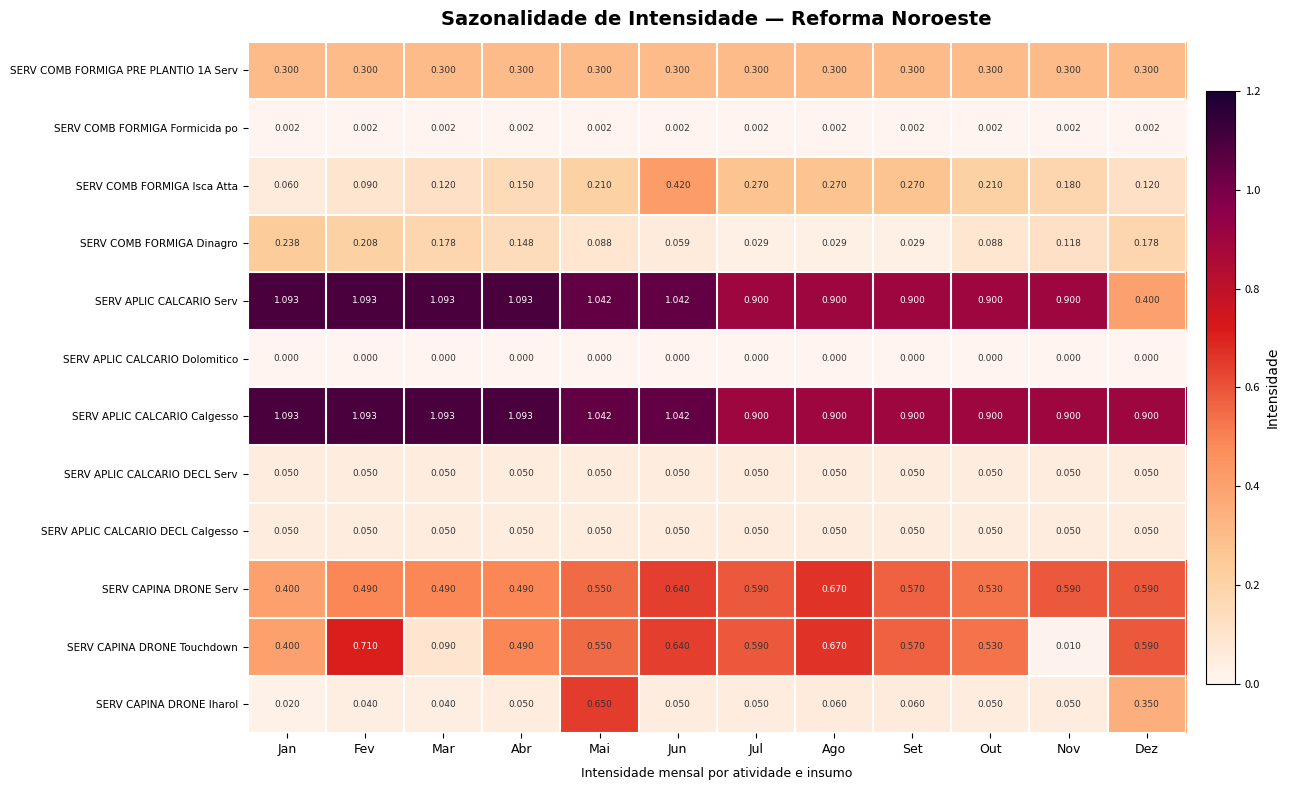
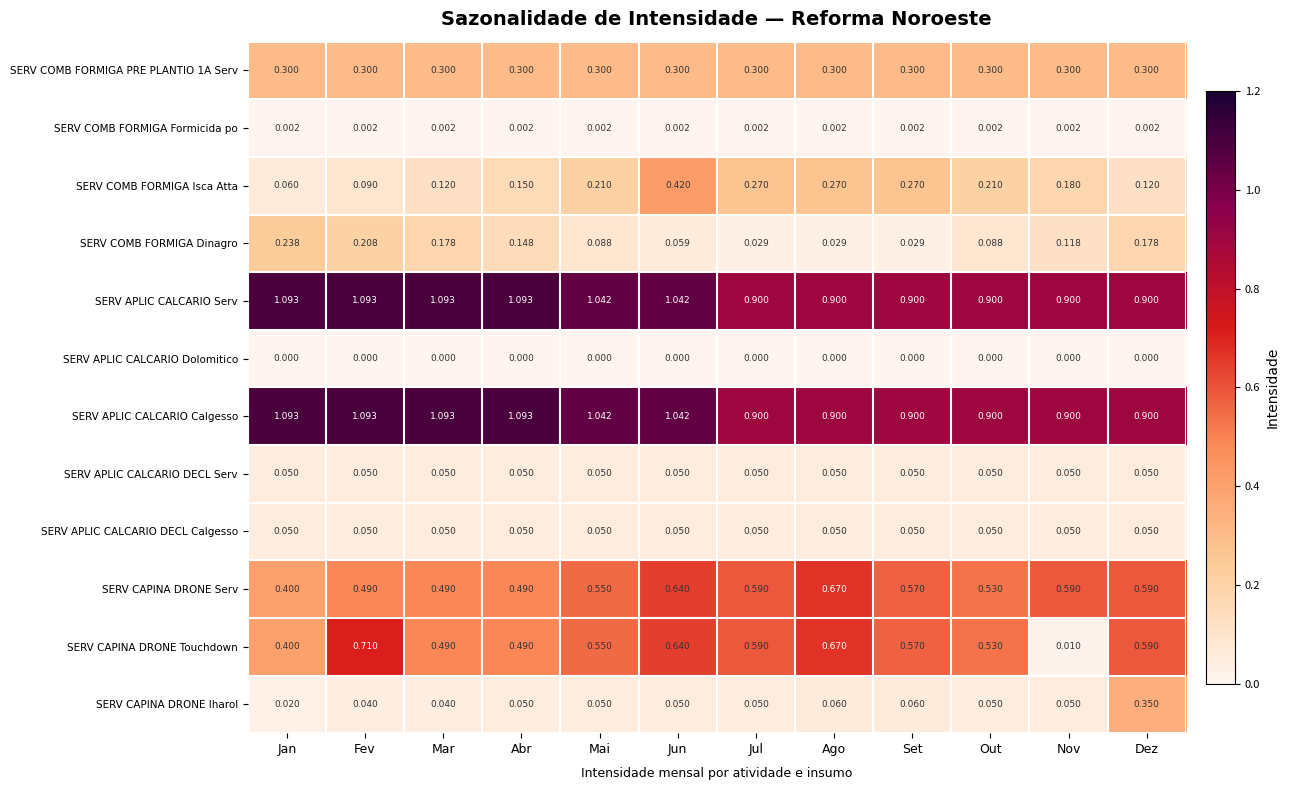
  {
    "SERV COMB FORMIGA PRE PLANTIO 1A Serv": {
      "Jan": 0.300,
      "Fev": 0.300,
      "Mar": 0.300,
      "Abr": 0.300,
      "Mai": 0.300,
      "Jun": 0.300,
      "Jul": 0.300,
      "Ago": 0.300,
      "Set": 0.300,
      "Out": 0.300,
      "Nov": 0.300,
      "Dez": 0.300
    },
    "SERV COMB FORMIGA Formicida po": {
      "Jan": 0.002,
      "Fev": 0.002,
      "Mar": 0.002,
      "Abr": 0.002,
      "Mai": 0.002,
      "Jun": 0.002,
      "Jul": 0.002,
      "Ago": 0.002,
      "Set": 0.002,
      "Out": 0.002,
      "Nov": 0.002,
      "Dez": 0.002
    },
    "SERV COMB FORMIGA Isca Atta": {
      "Jan": 0.060,
      "Fev": 0.090,
      "Mar": 0.120,
      "Abr": 0.150,
      "Mai": 0.210,
      "Jun": 0.420,
      "Jul": 0.270,
      "Ago": 0.270,
      "Set": 0.270,
      "Out": 0.210,
      "Nov": 0.180,
      "Dez": 0.120
    },
    "SERV COMB FORMIGA Dinagro": {
      "Jan": 0.238,
      "Fev": 0.208,
      "Mar": 0.178,
      "Abr": 0.148,
      "Mai": 0.088,
      "Jun": 0.059,
      "Jul": 0.029,
      "Ago": 0.029,
      "Set": 0.029,
      "Out": 0.088,
      "Nov": 0.118,
      "Dez": 0.178
    },
    "SERV APLIC CALCARIO Serv": {
      "Jan": 1.093,
      "Fev": 1.093,
      "Mar": 1.093,
      "Abr": 1.093,
      "Mai": 1.042,
      "Jun": 1.042,
      "Jul": 0.900,
      "Ago": 0.900,
      "Set": 0.900,
      "Out": 0.900,
      "Nov": 0.900,
-     "Dez": 0.400
+     "Dez": 0.900
    },
    "SERV APLIC CALCARIO Dolomitico": {
      "Jan": 0.000,
      "Fev": 0.000,
      "Mar": 0.000,
      "Abr": 0.000,
      "Mai": 0.000,
      "Jun": 0.000,
      "Jul": 0.000,
      "Ago": 0.000,
      "Set": 0.000,
      "Out": 0.000,
      "Nov": 0.000,
      "Dez": 0.000
    },
    "SERV APLIC CALCARIO Calgesso": {
      "Jan": 1.093,
      "Fev": 1.093,
      "Mar": 1.093,
      "Abr": 1.093,
      "Mai": 1.042,
      "Jun": 1.042,
      "Jul": 0.900,
      "Ago": 0.900,
      "Set": 0.900,
      "Out": 0.900,
      "Nov": 0.900,
      "Dez": 0.900
    },
    "SERV APLIC CALCARIO DECL Serv": {
      "Jan": 0.050,
      "Fev": 0.050,
      "Mar": 0.050,
      "Abr": 0.050,
      "Mai": 0.050,
      "Jun": 0.050,
      "Jul": 0.050,
      "Ago": 0.050,
      "Set": 0.050,
      "Out": 0.050,
      "Nov": 0.050,
      "Dez": 0.050
    },
    "SERV APLIC CALCARIO DECL Calgesso": {
      "Jan": 0.050,
      "Fev": 0.050,
      "Mar": 0.050,
      "Abr": 0.050,
      "Mai": 0.050,
      "Jun": 0.050,
      "Jul": 0.050,
      "Ago": 0.050,
      "Set": 0.050,
      "Out": 0.050,
      "Nov": 0.050,
      "Dez": 0.050
    },
    "SERV CAPINA DRONE Serv": {
      "Jan": 0.400,
      "Fev": 0.490,
      "Mar": 0.490,
      "Abr": 0.490,
      "Mai": 0.550,
      "Jun": 0.640,
      "Jul": 0.590,
      "Ago": 0.670,
      "Set": 0.570,
      "Out": 0.530,
      "Nov": 0.590,
      "Dez": 0.590
    },
    "SERV CAPINA DRONE Touchdown": {
      "Jan": 0.400,
      "Fev": 0.710,
-     "Mar": 0.090,
+     "Mar": 0.490,
      "Abr": 0.490,
      "Mai": 0.550,
      "Jun": 0.640,
      "Jul": 0.590,
      "Ago": 0.670,
      "Set": 0.570,
      "Out": 0.530,
      "Nov": 0.010,
      "Dez": 0.590
    },
    "SERV CAPINA DRONE Iharol": {
      "Jan": 0.020,
      "Fev": 0.040,
      "Mar": 0.040,
      "Abr": 0.050,
-     "Mai": 0.650,
+     "Mai": 0.050,
      "Jun": 0.050,
      "Jul": 0.050,
      "Ago": 0.060,
      "Set": 0.060,
      "Out": 0.050,
      "Nov": 0.050,
      "Dez": 0.350
    }
  }
